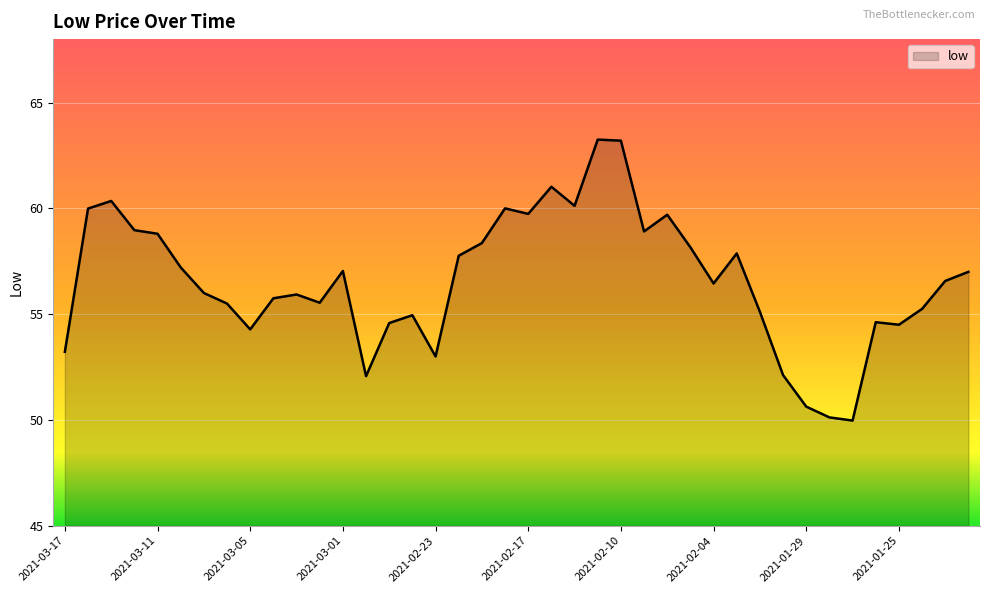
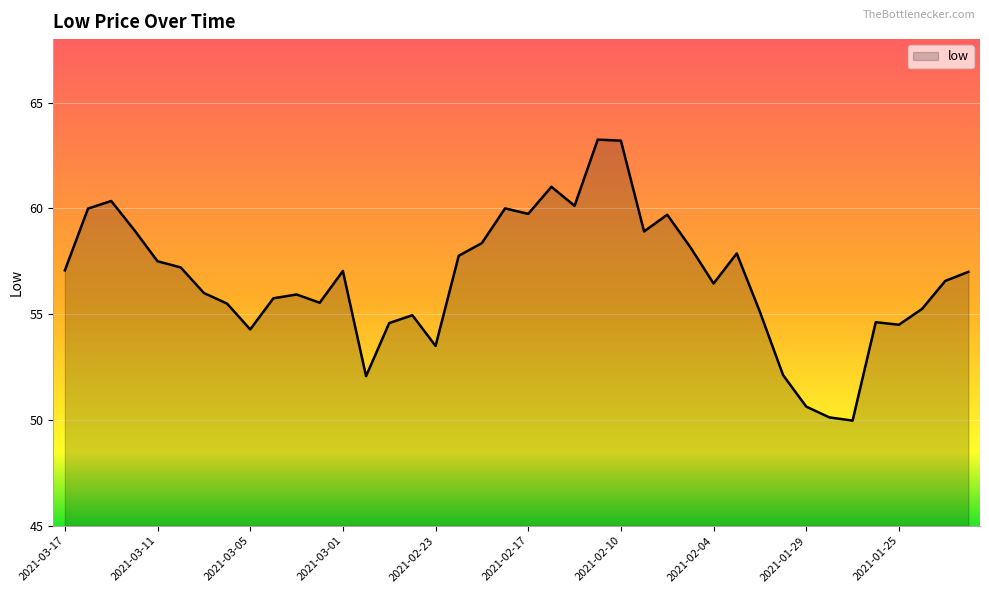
  {
-   "2021-03-17": 53.2,
-   "2021-03-11": 58.8,
+   "2021-03-17": 57.1,
+   "2021-03-11": 57.5,
    "2021-03-05": 54.3,
    "2021-03-01": 57.0,
-   "2021-02-23": 53.0,
+   "2021-02-23": 53.5,
    "2021-02-17": 59.7,
    "2021-02-10": 63.2,
    "2021-02-04": 56.5,
    "2021-01-29": 50.6,
    "2021-01-25": 54.5
  }
